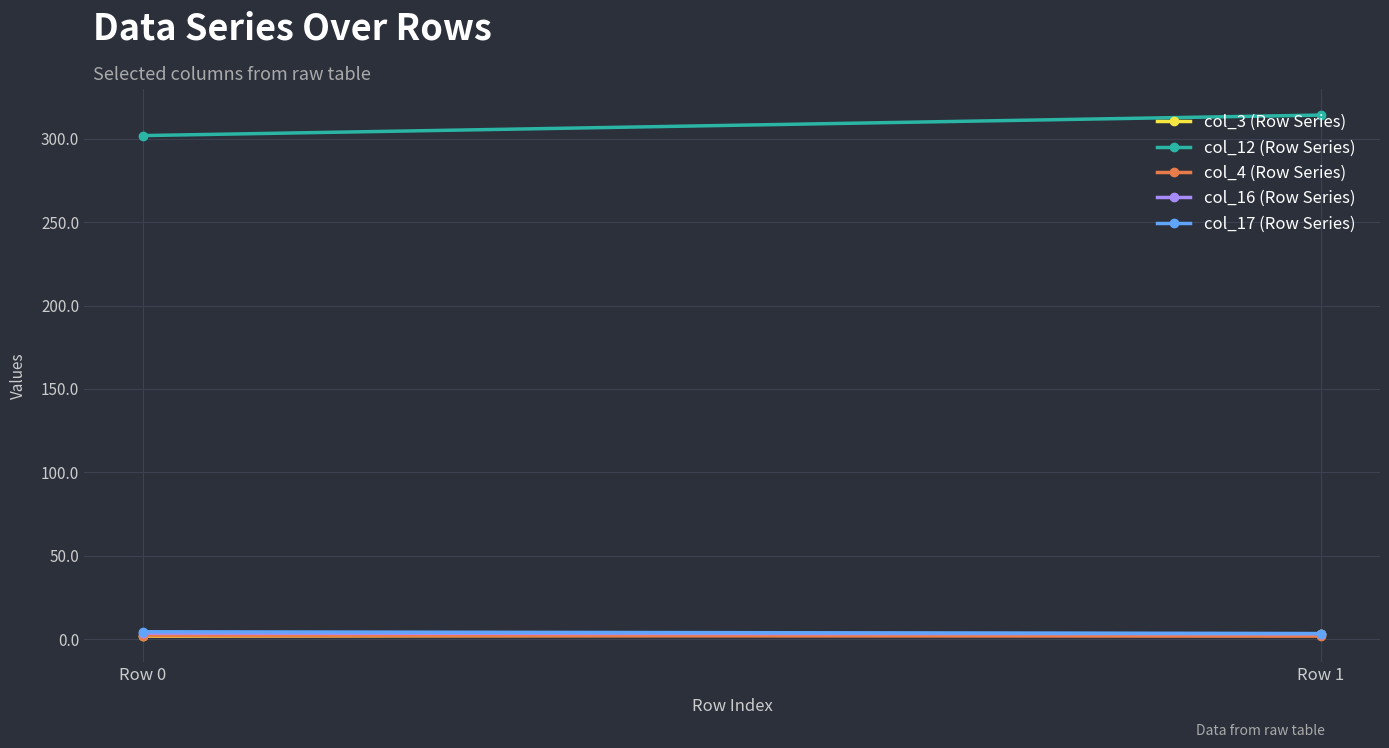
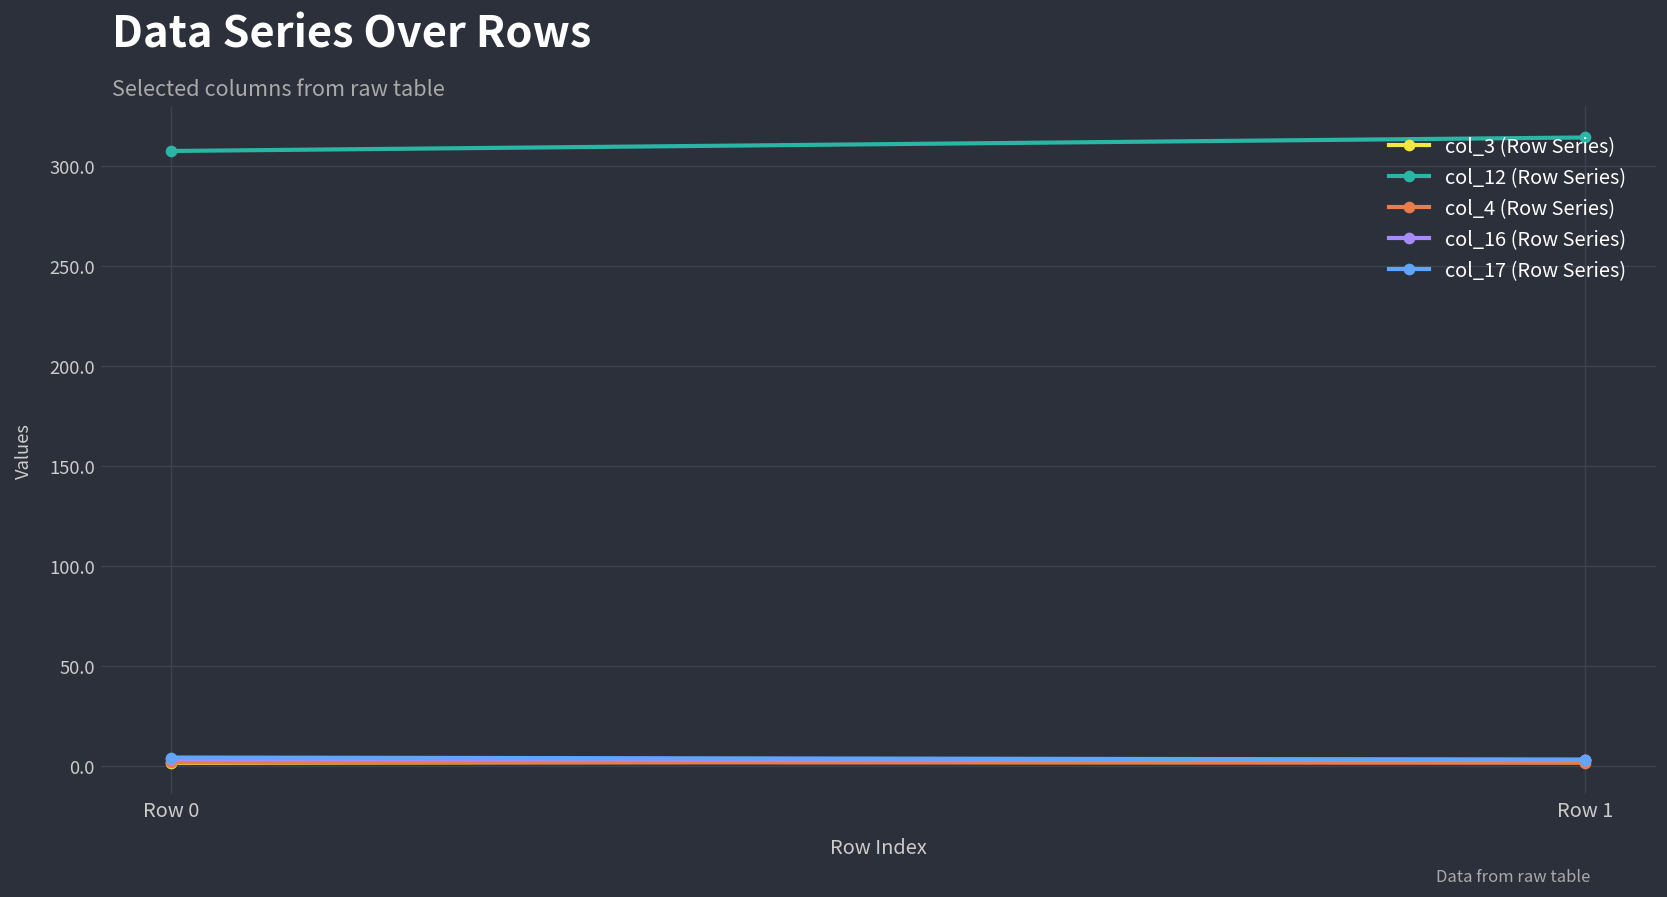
  {
    "col_12 (Row Series)": {
-     "Row 0": 302,
+     "Row 0": 307,
      "Row 1": 314
    }
  }
